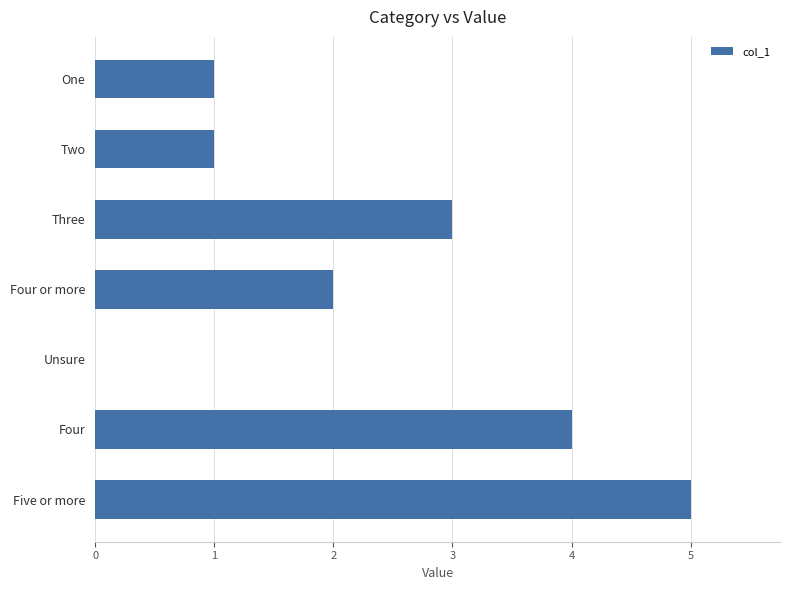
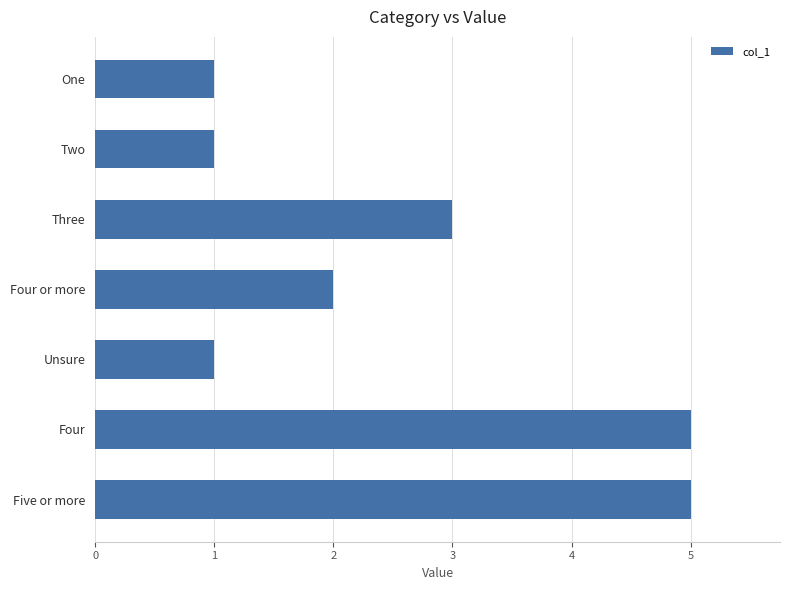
  {
    "One": 1,
    "Two": 1,
    "Three": 3,
    "Four or more": 2,
-   "Unsure": 0,
-   "Four": 4,
+   "Unsure": 1,
+   "Four": 5,
    "Five or more": 5
  }
